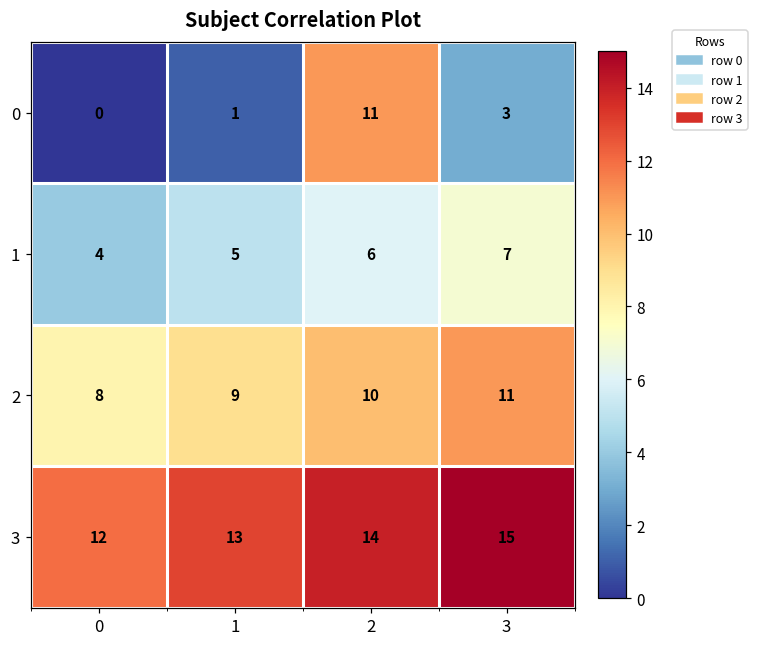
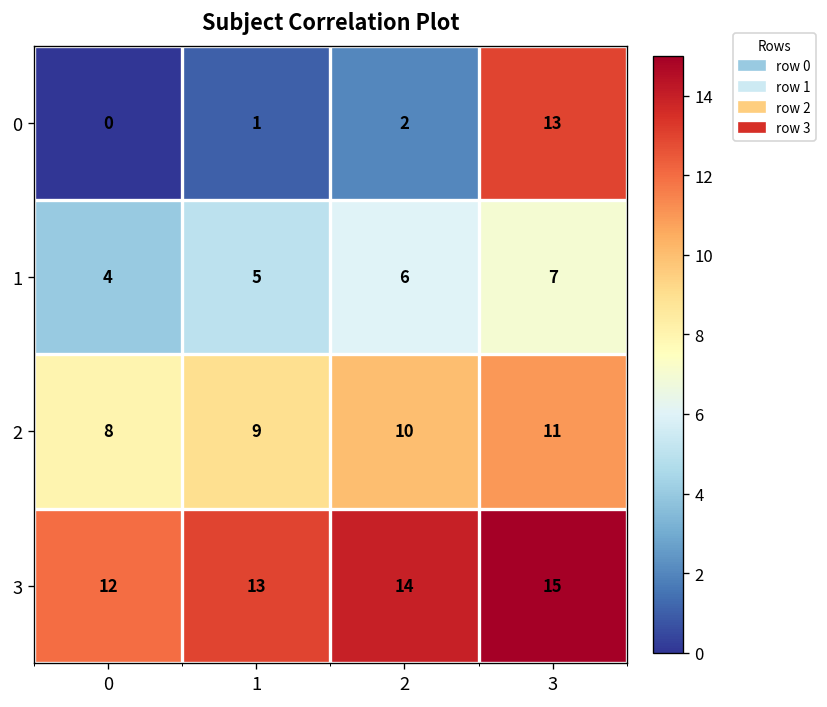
  {
    "0": {
      "0": 0,
      "1": 1,
-     "2": 11,
-     "3": 3
+     "2": 2,
+     "3": 13
    },
    "1": {
      "0": 4,
      "1": 5,
      "2": 6,
      "3": 7
    },
    "2": {
      "0": 8,
      "1": 9,
      "2": 10,
      "3": 11
    },
    "3": {
      "0": 12,
      "1": 13,
      "2": 14,
      "3": 15
    }
  }
